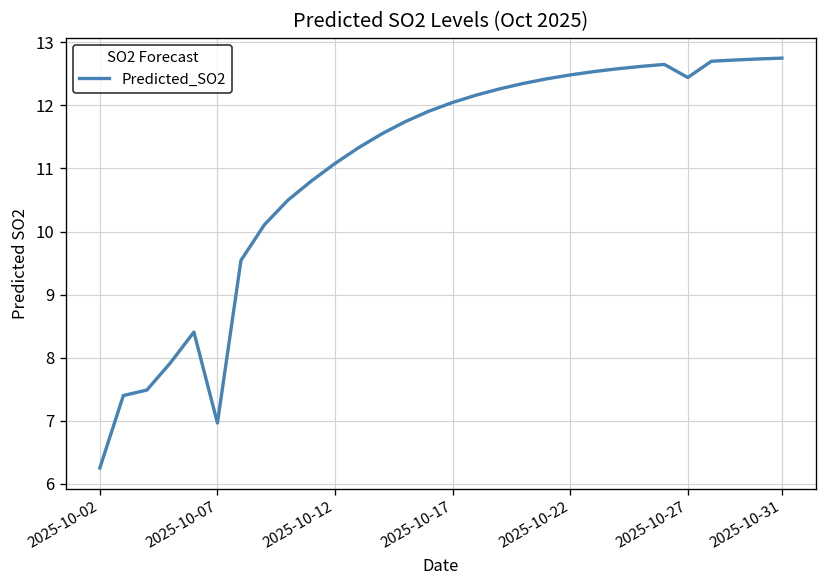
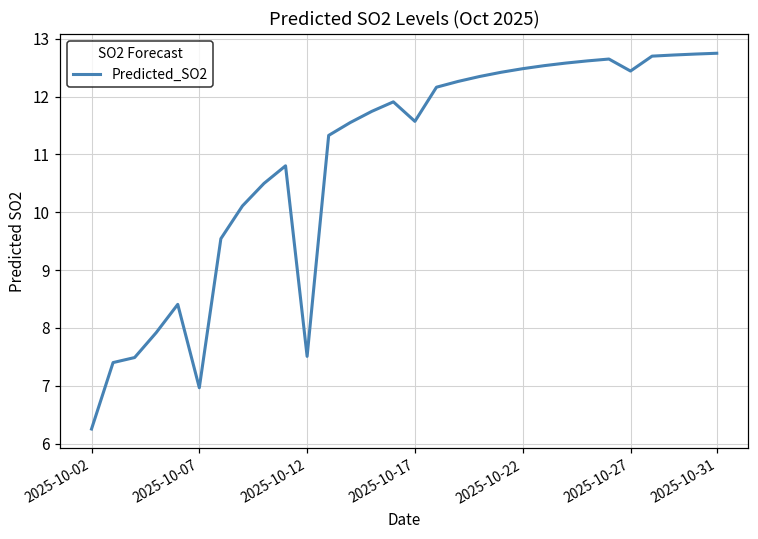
  {
    "2025-10-02": 6.3,
    "2025-10-07": 7.0,
-   "2025-10-12": 11.1,
-   "2025-10-17": 12.0,
+   "2025-10-12": 7.5,
+   "2025-10-17": 11.6,
    "2025-10-22": 12.5,
    "2025-10-27": 12.4,
    "2025-10-31": 12.7
  }
